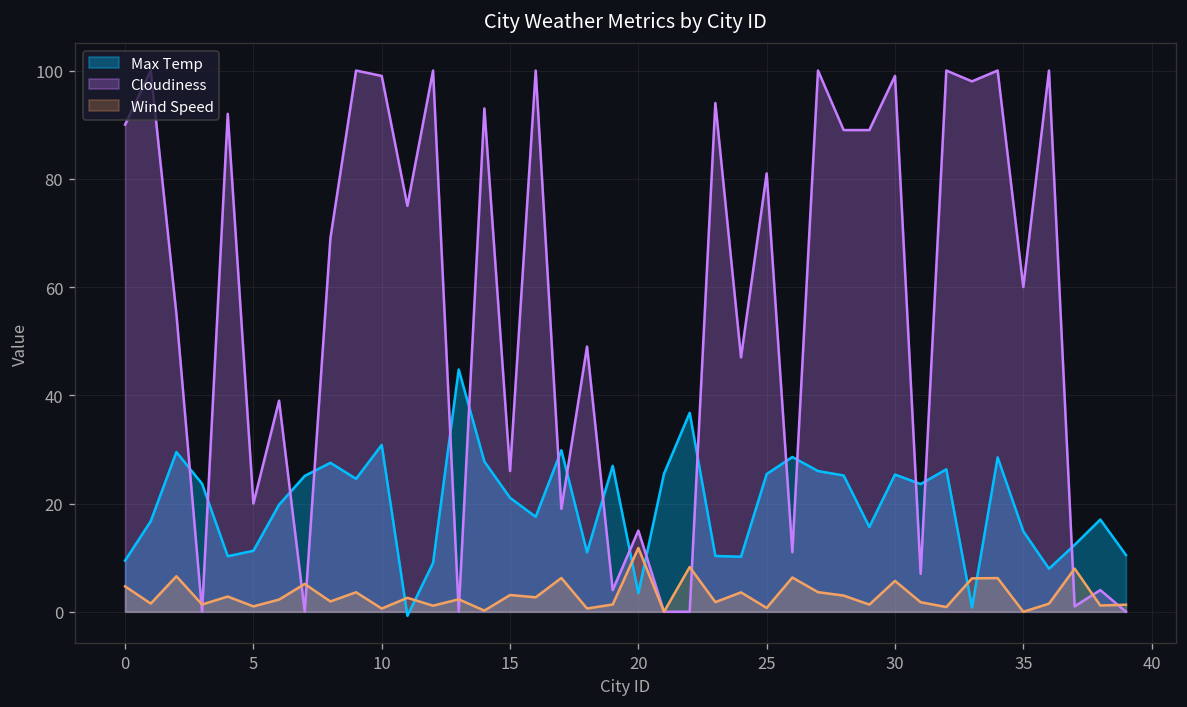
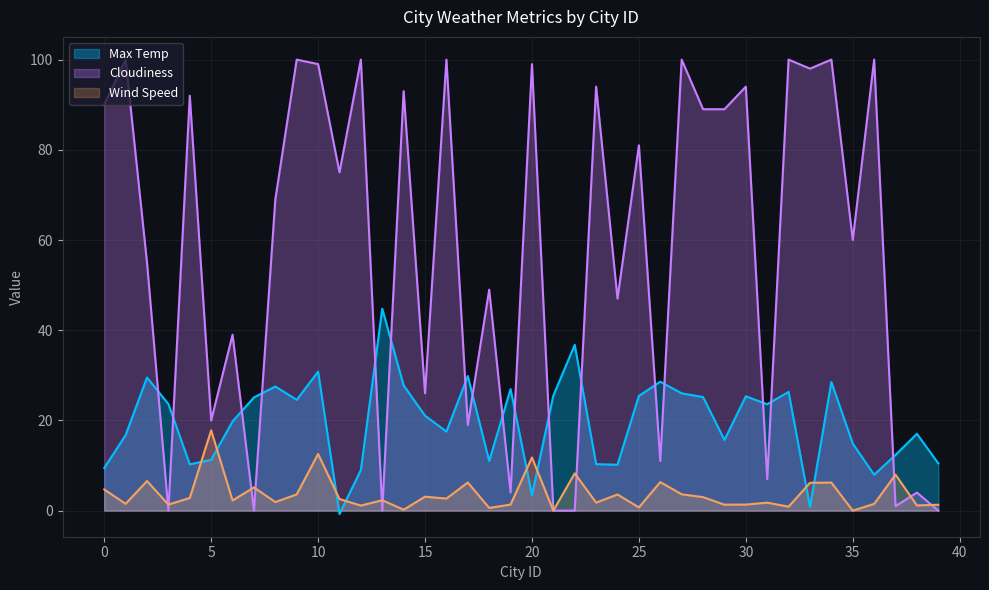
  {
    "Cloudiness": {
      "0": 90,
      "5": 20,
      "10": 99,
      "15": 26,
-     "20": 15,
+     "20": 99,
      "25": 81,
-     "30": 99,
+     "30": 94,
      "35": 60
    },
    "Wind Speed": {
      "0": 5,
-     "5": 1,
-     "10": 1,
+     "5": 18,
+     "10": 13,
      "15": 3,
      "20": 12,
      "25": 1,
-     "30": 6,
+     "30": 1,
      "35": 0
    }
  }
